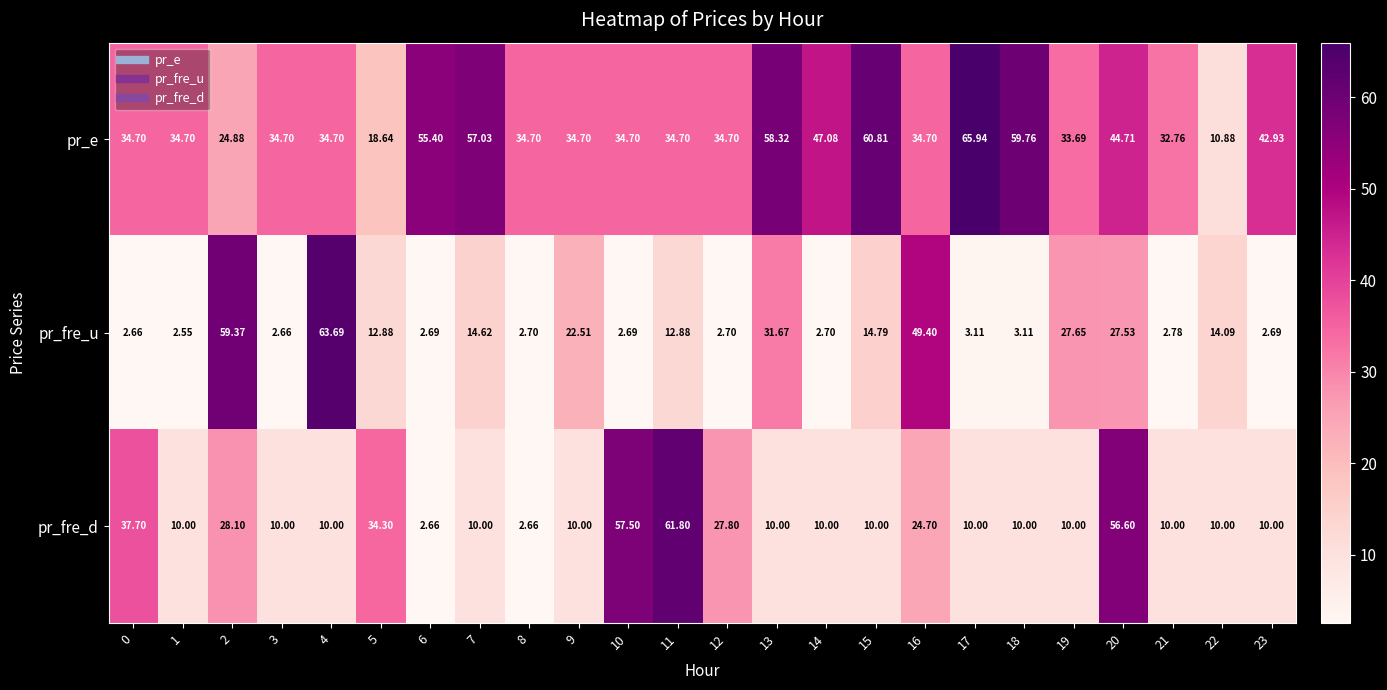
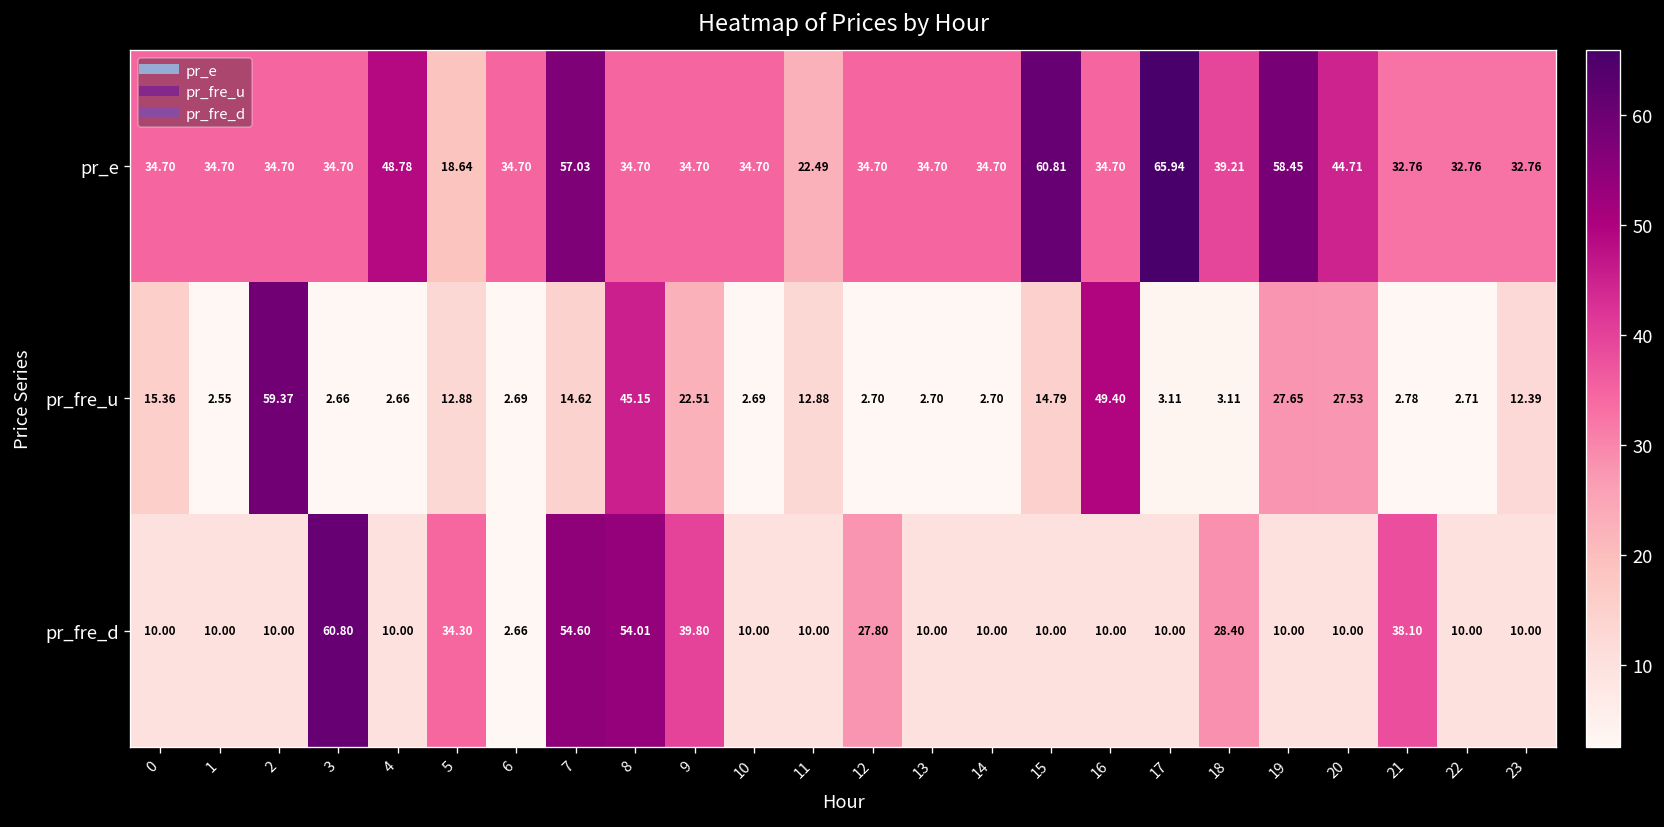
  {
    "pr_e": {
      "0": 34.70,
      "1": 34.70,
-     "2": 24.88,
+     "2": 34.70,
      "3": 34.70,
-     "4": 34.70,
+     "4": 48.78,
      "5": 18.64,
-     "6": 55.40,
+     "6": 34.70,
      "7": 57.03,
      "8": 34.70,
      "9": 34.70,
      "10": 34.70,
-     "11": 34.70,
+     "11": 22.49,
      "12": 34.70,
-     "13": 58.32,
-     "14": 47.08,
+     "13": 34.70,
+     "14": 34.70,
      "15": 60.81,
      "16": 34.70,
      "17": 65.94,
-     "18": 59.76,
-     "19": 33.69,
+     "18": 39.21,
+     "19": 58.45,
      "20": 44.71,
      "21": 32.76,
-     "22": 10.88,
-     "23": 42.93
+     "22": 32.76,
+     "23": 32.76
    },
    "pr_fre_u": {
-     "0": 2.66,
+     "0": 15.36,
      "1": 2.55,
      "2": 59.37,
      "3": 2.66,
-     "4": 63.69,
+     "4": 2.66,
      "5": 12.88,
      "6": 2.69,
      "7": 14.62,
-     "8": 2.70,
+     "8": 45.15,
      "9": 22.51,
      "10": 2.69,
      "11": 12.88,
      "12": 2.70,
-     "13": 31.67,
+     "13": 2.70,
      "14": 2.70,
      "15": 14.79,
      "16": 49.40,
      "17": 3.11,
      "18": 3.11,
      "19": 27.65,
      "20": 27.53,
      "21": 2.78,
-     "22": 14.09,
-     "23": 2.69
+     "22": 2.71,
+     "23": 12.39
    },
    "pr_fre_d": {
-     "0": 37.70,
+     "0": 10.00,
      "1": 10.00,
-     "2": 28.10,
-     "3": 10.00,
+     "2": 10.00,
+     "3": 60.80,
      "4": 10.00,
      "5": 34.30,
      "6": 2.66,
-     "7": 10.00,
-     "8": 2.66,
-     "9": 10.00,
-     "10": 57.50,
-     "11": 61.80,
+     "7": 54.60,
+     "8": 54.01,
+     "9": 39.80,
+     "10": 10.00,
+     "11": 10.00,
      "12": 27.80,
      "13": 10.00,
      "14": 10.00,
      "15": 10.00,
-     "16": 24.70,
+     "16": 10.00,
      "17": 10.00,
-     "18": 10.00,
+     "18": 28.40,
      "19": 10.00,
-     "20": 56.60,
-     "21": 10.00,
+     "20": 10.00,
+     "21": 38.10,
      "22": 10.00,
      "23": 10.00
    }
  }
